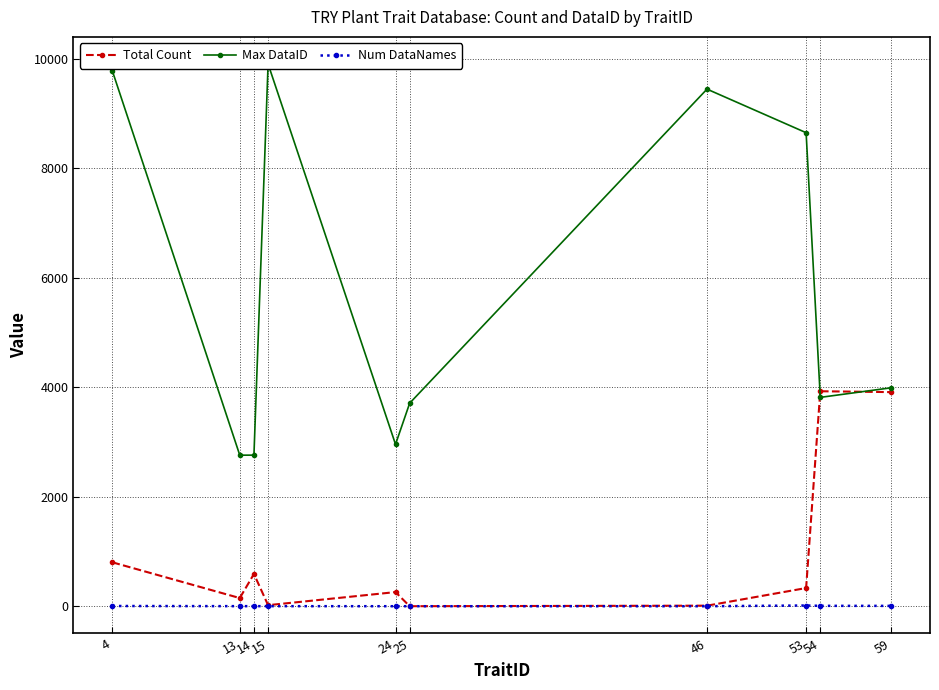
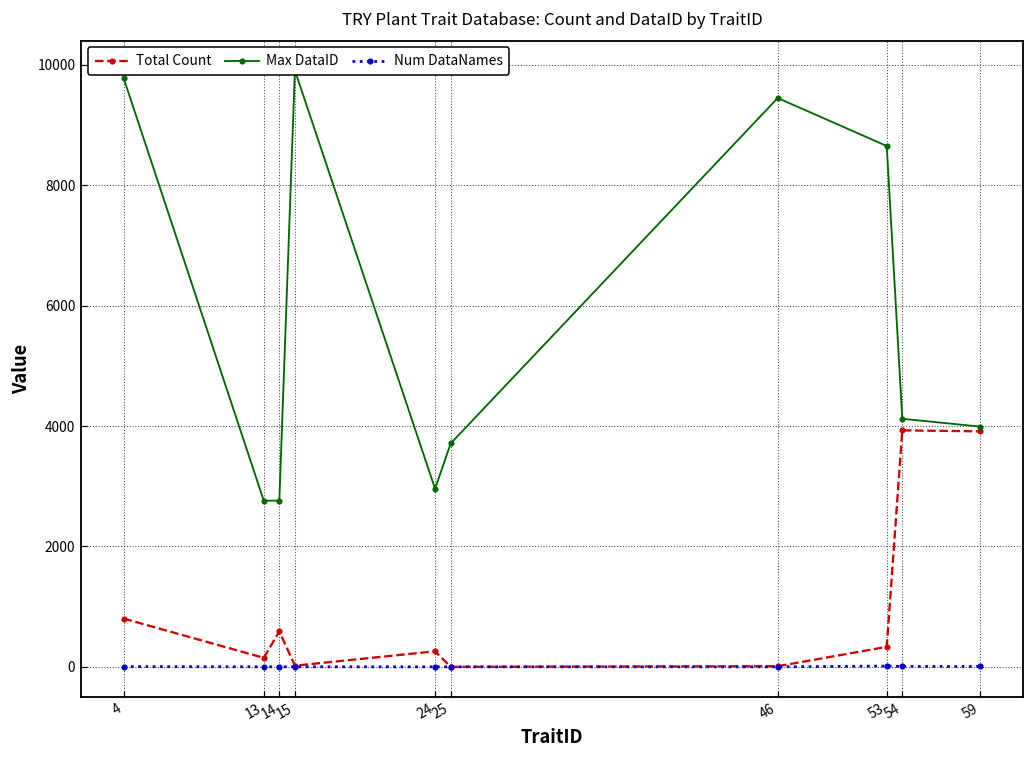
  {
    "Total Count": {
      "4": 800,
      "13": 200,
      "14": 600,
      "24": 300,
      "53": 300,
      "54": 3900,
      "59": 3900
    },
    "Max DataID": {
      "4": 9800,
      "13": 2800,
      "14": 2800,
      "24": 3000,
      "25": 3700,
      "46": 9400,
      "53": 8700,
-     "54": 3800,
+     "54": 4100,
      "59": 4000
    },
    "Num DataNames": {
      "4": 0,
      "13": 0,
      "14": 0,
      "24": 0,
      "53": 0,
      "54": 0,
      "59": 0
    }
  }
